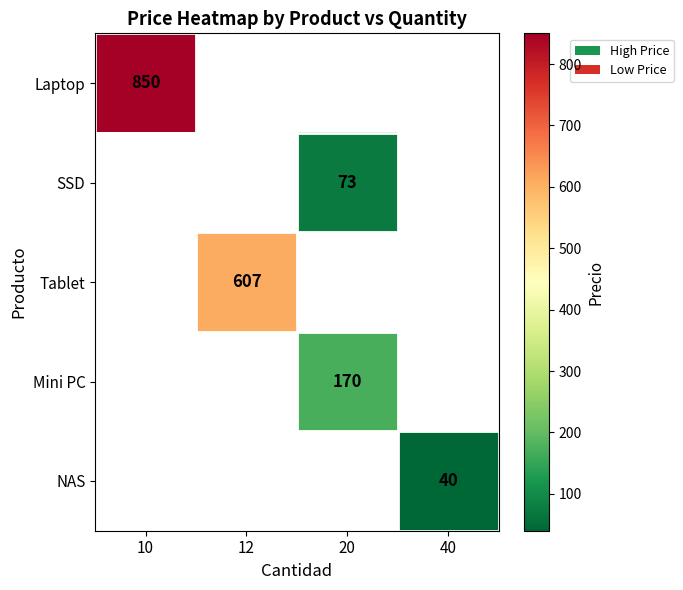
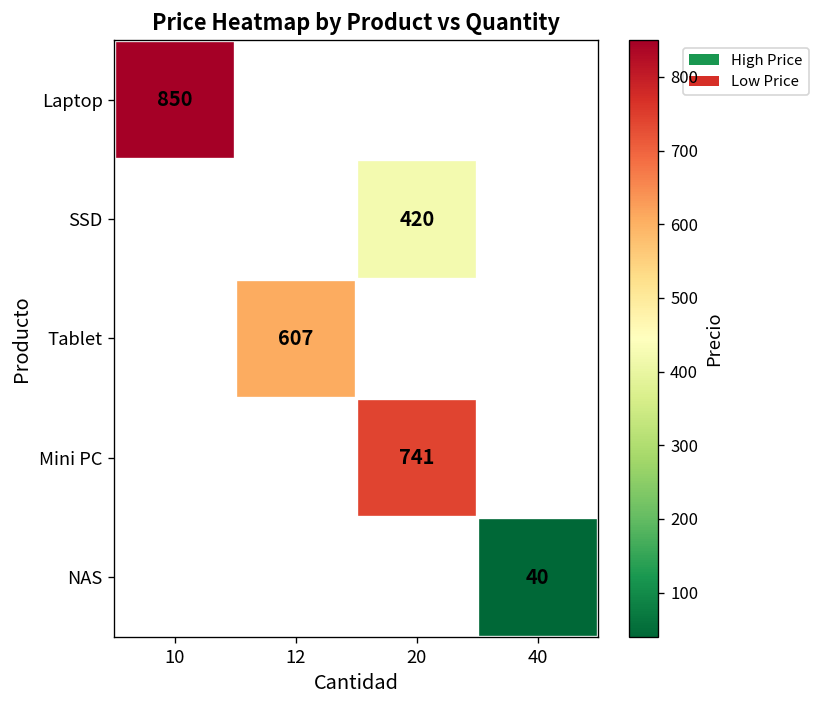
  {
    "Laptop": {
      "10": 850
    },
    "SSD": {
-     "20": 73
+     "20": 420
    },
    "Tablet": {
      "12": 607
    },
    "Mini PC": {
-     "20": 170
+     "20": 741
    },
    "NAS": {
      "40": 40
    }
  }
